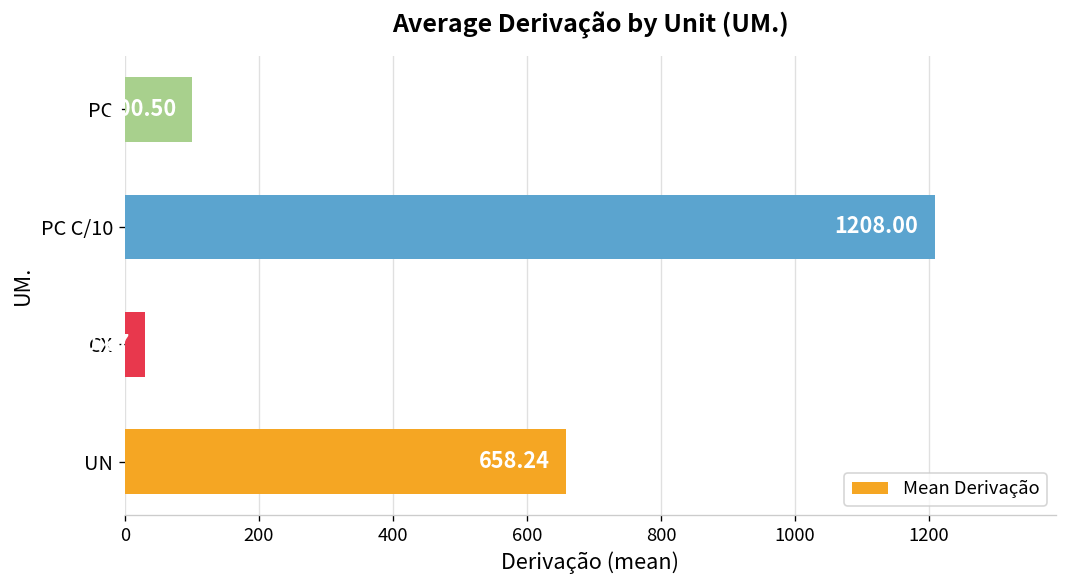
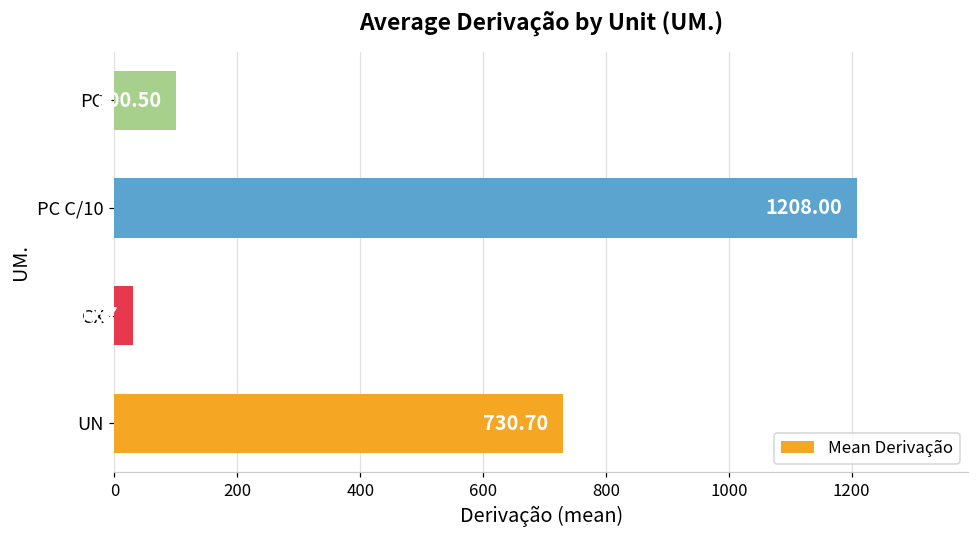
  {
    "PC": 100.50,
    "PC C/10": 1208.00,
-   "UN": 658.24
+   "UN": 730.70
  }
